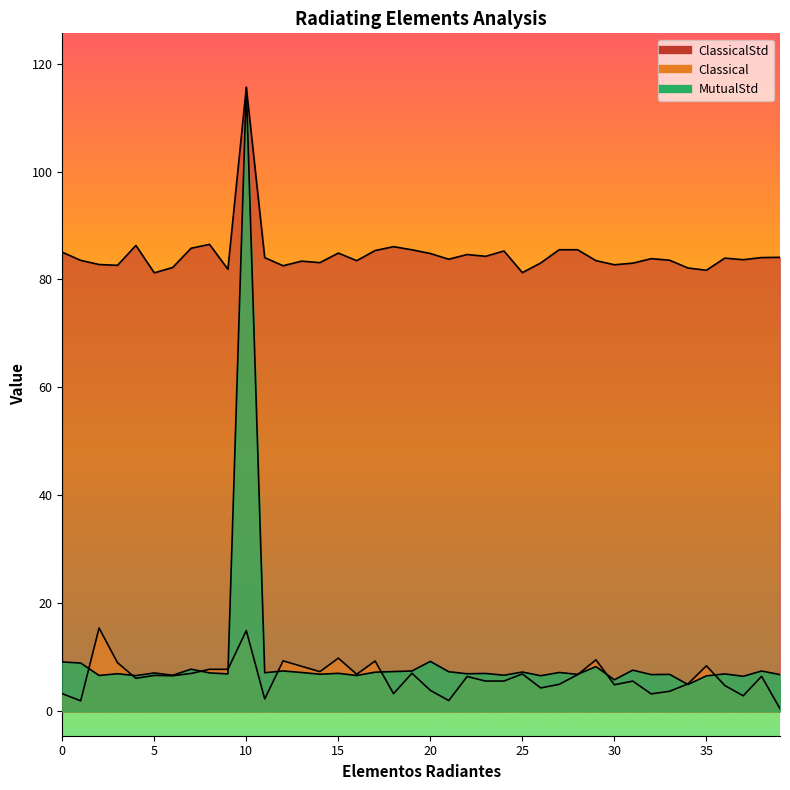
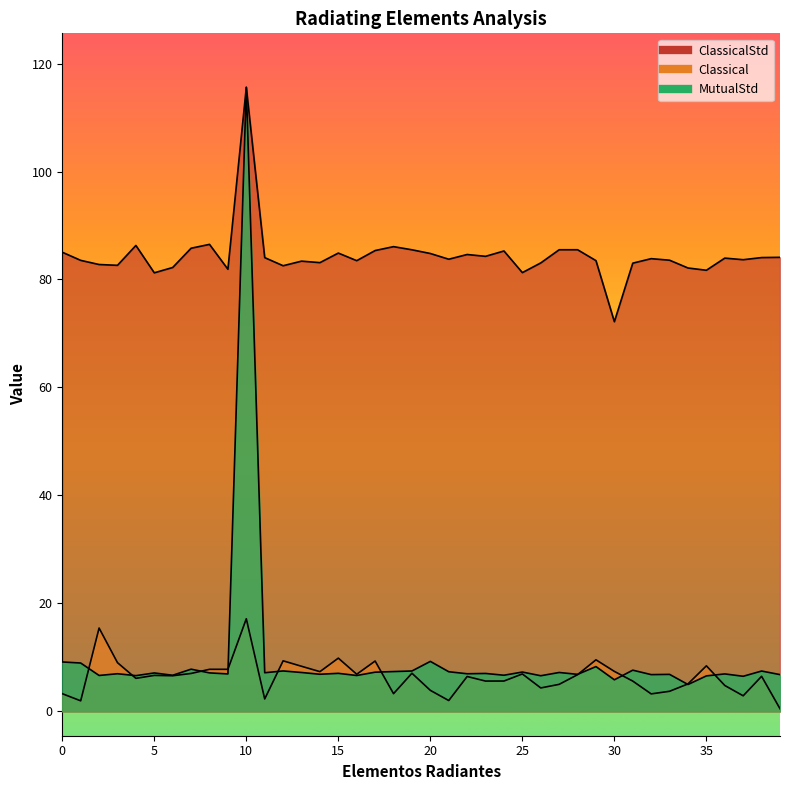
  {
    "ClassicalStd": {
      "0": 85,
      "5": 81,
      "15": 85,
      "20": 85,
      "25": 81,
-     "30": 83,
+     "30": 72,
      "35": 82
    },
    "Classical": {
      "0": 3,
-     "10": 15,
+     "10": 17,
      "15": 10,
      "20": 4,
-     "30": 5,
+     "30": 7,
      "35": 8
    },
    "MutualStd": {
      "0": 9,
      "15": 7,
      "20": 9,
      "30": 6,
      "35": 7
    }
  }
